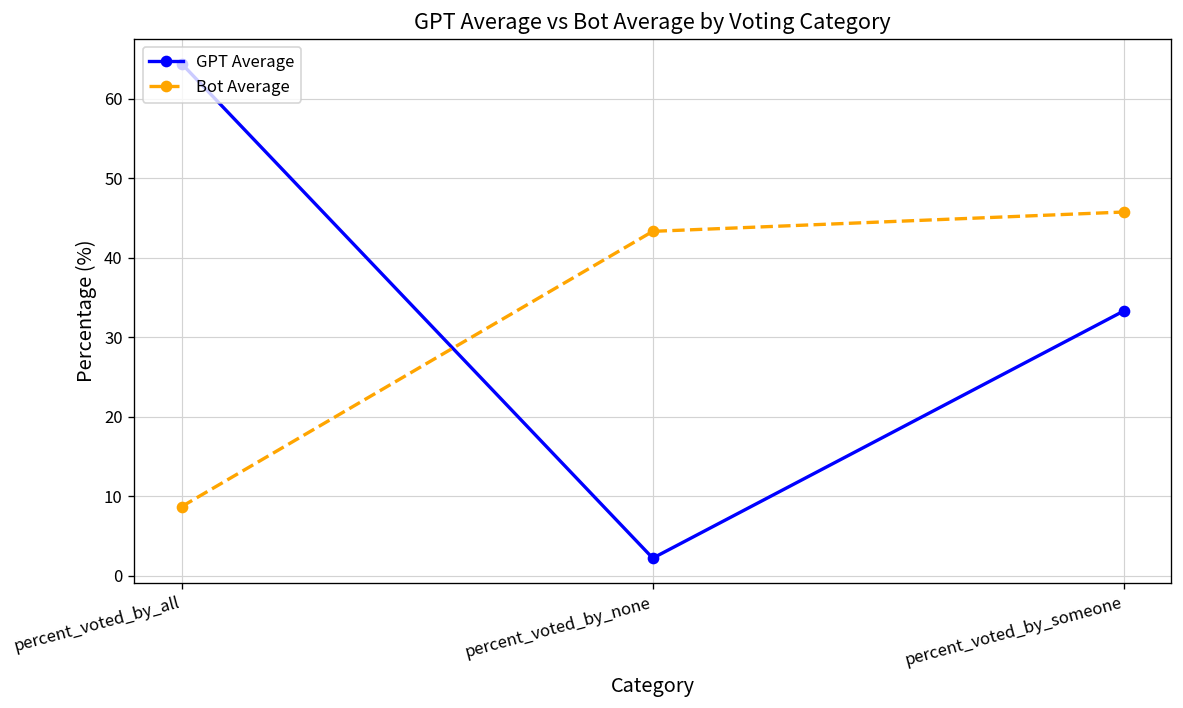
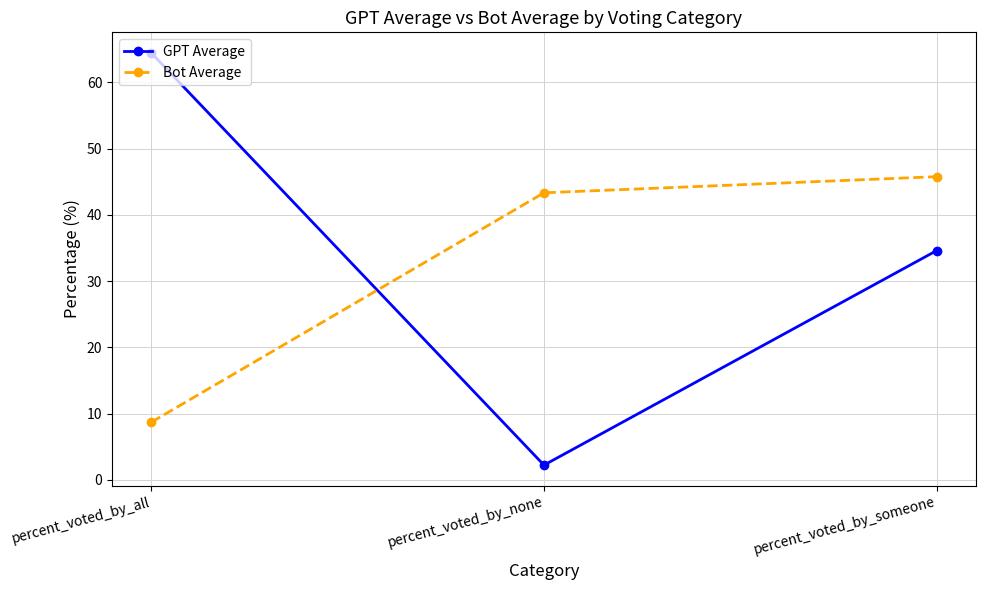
  {
    "GPT Average": {
      "percent_voted_by_none": 2,
-     "percent_voted_by_someone": 33
+     "percent_voted_by_someone": 35
    },
    "Bot Average": {
      "percent_voted_by_all": 9,
      "percent_voted_by_none": 43,
      "percent_voted_by_someone": 46
    }
  }
